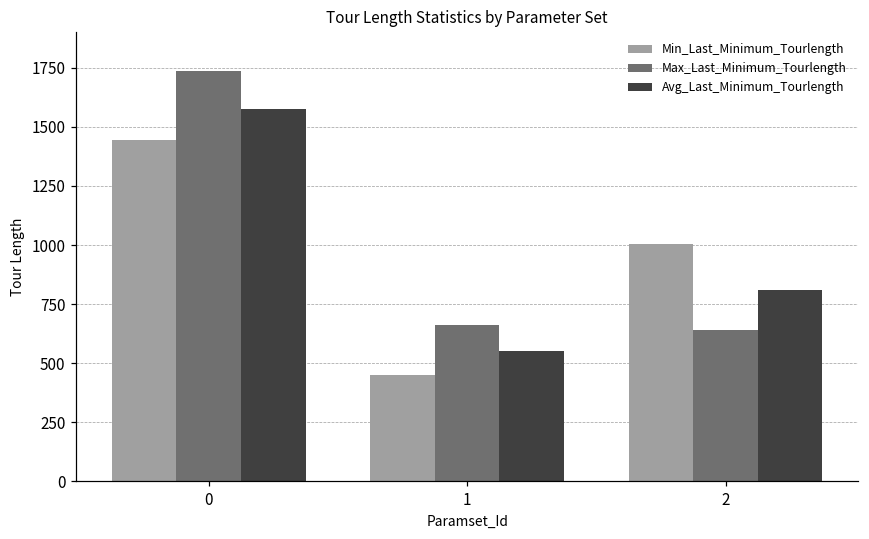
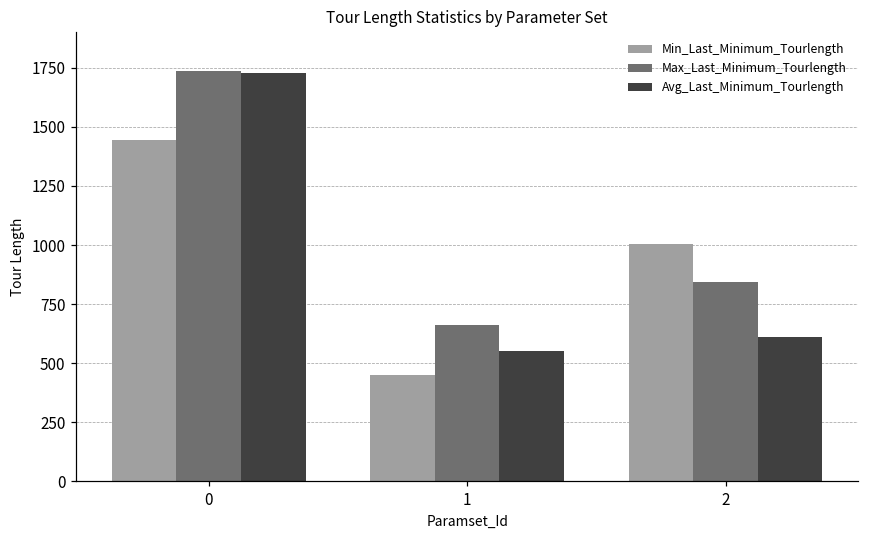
  {
    "Min_Last_Minimum_Tourlength": {
      "0": 1440,
      "1": 450,
      "2": 1000
    },
    "Max_Last_Minimum_Tourlength": {
      "0": 1730,
      "1": 660,
-     "2": 640
+     "2": 840
    },
    "Avg_Last_Minimum_Tourlength": {
-     "0": 1570,
+     "0": 1730,
      "1": 550,
-     "2": 810
+     "2": 610
    }
  }
